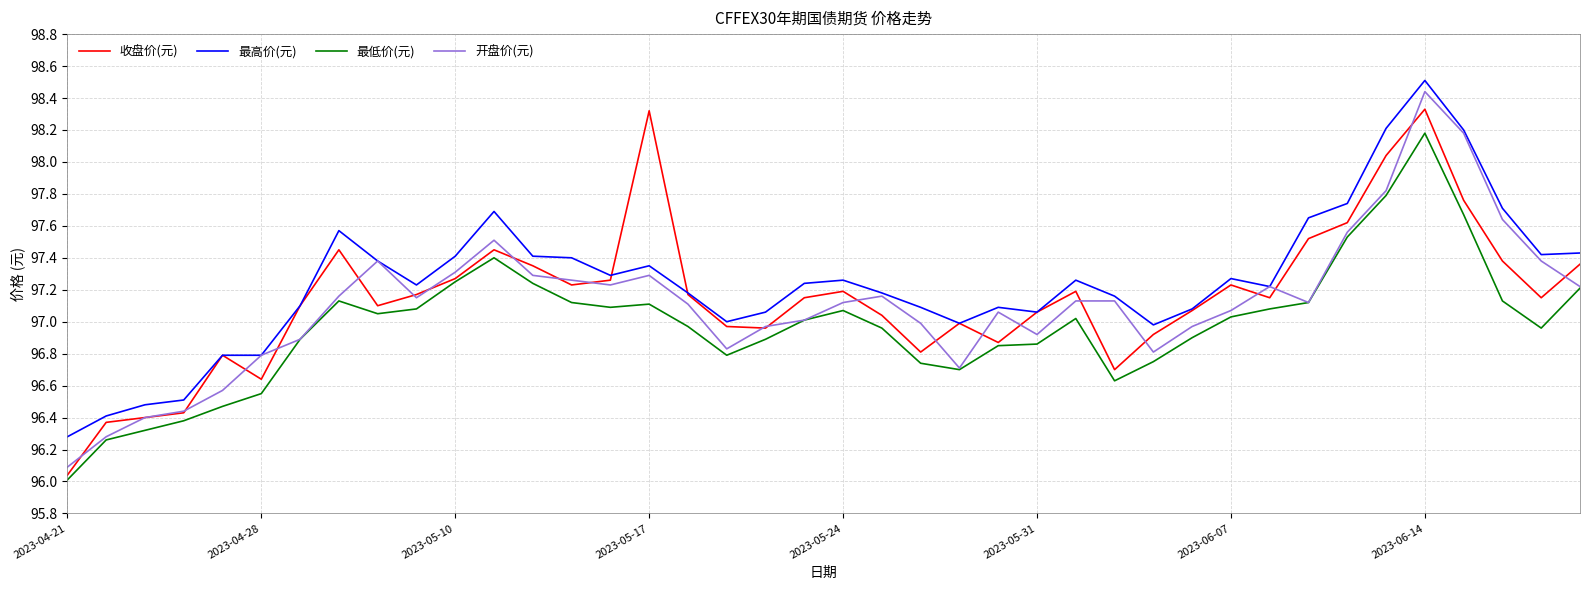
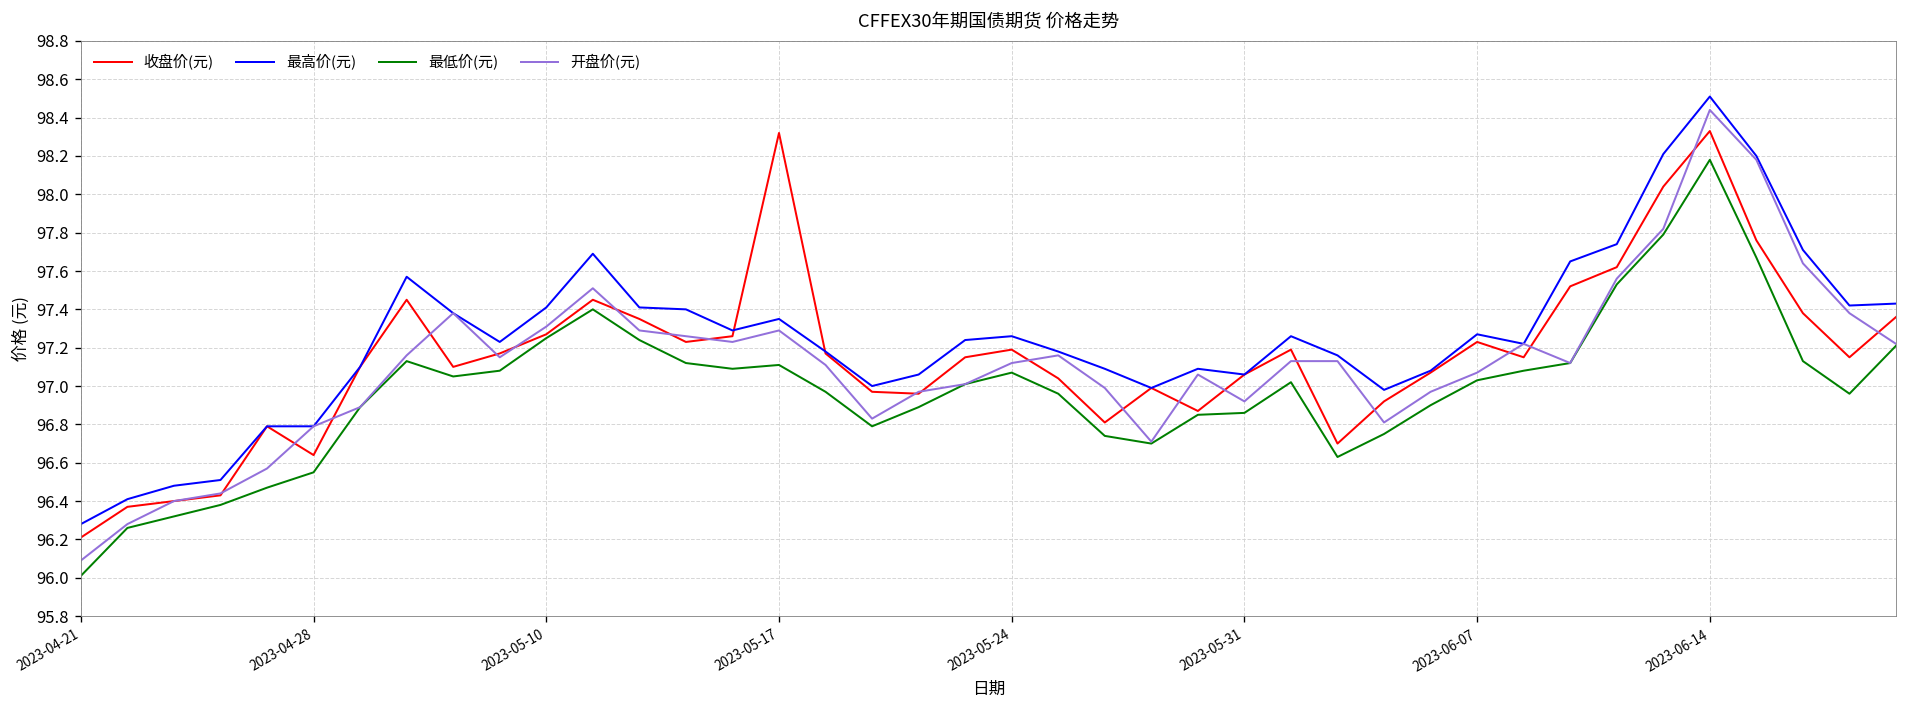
  {
    "收盘价(元)": {
-     "2023-04-21": 96.04,
+     "2023-04-21": 96.21,
      "2023-04-28": 96.64,
      "2023-05-10": 97.27,
      "2023-05-17": 98.32,
      "2023-05-24": 97.19,
      "2023-06-07": 97.23,
      "2023-06-14": 98.33
    },
    "最高价(元)": {
      "2023-04-21": 96.28,
      "2023-05-10": 97.41,
      "2023-05-17": 97.35,
      "2023-05-24": 97.26,
      "2023-06-07": 97.27,
      "2023-06-14": 98.51
    },
    "最低价(元)": {
      "2023-04-21": 96.01,
      "2023-04-28": 96.55,
      "2023-05-10": 97.25,
      "2023-05-17": 97.11,
      "2023-05-24": 97.07,
      "2023-05-31": 96.86,
      "2023-06-07": 97.03,
      "2023-06-14": 98.18
    },
    "开盘价(元)": {
      "2023-04-21": 96.09,
      "2023-05-10": 97.31,
      "2023-05-17": 97.29,
      "2023-05-24": 97.12,
      "2023-05-31": 96.92,
      "2023-06-07": 97.07,
      "2023-06-14": 98.44
    }
  }
